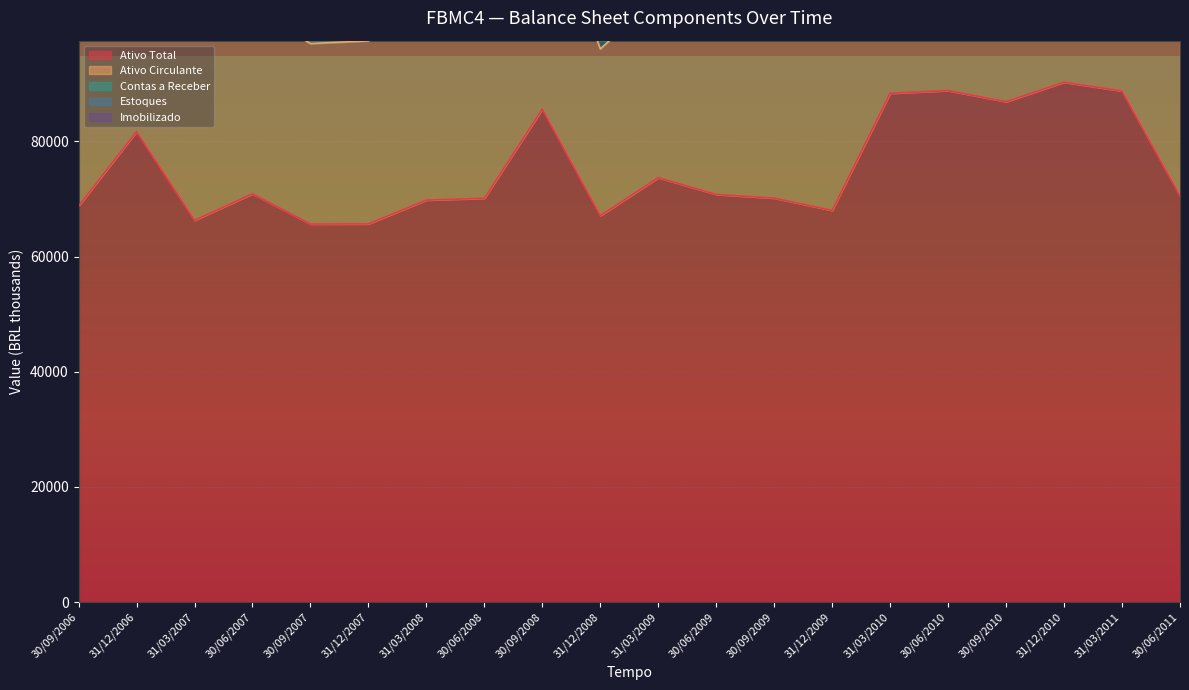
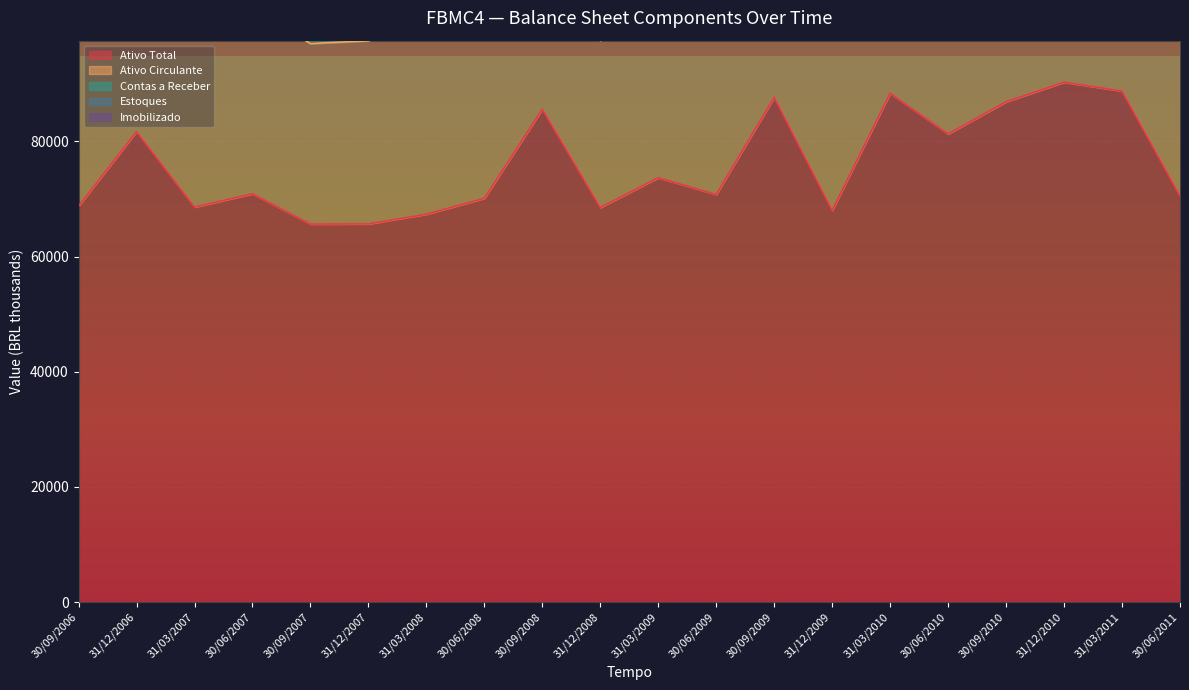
  {
    "Ativo Total": {
      "30/09/2006": 69000,
      "31/12/2006": 82000,
-     "31/03/2007": 66000,
+     "31/03/2007": 69000,
      "30/06/2007": 71000,
      "30/09/2007": 66000,
      "31/12/2007": 66000,
-     "31/03/2008": 70000,
+     "31/03/2008": 67000,
      "30/06/2008": 70000,
      "30/09/2008": 86000,
-     "31/12/2008": 67000,
+     "31/12/2008": 69000,
      "31/03/2009": 74000,
      "30/06/2009": 71000,
-     "30/09/2009": 70000,
+     "30/09/2009": 88000,
      "31/12/2009": 68000,
      "31/03/2010": 88000,
-     "30/06/2010": 89000,
+     "30/06/2010": 81000,
      "30/09/2010": 87000,
      "31/12/2010": 90000,
      "31/03/2011": 89000,
      "30/06/2011": 71000
    },
    "Ativo Circulante": {
      "30/09/2007": 31000,
      "31/12/2007": 32000,
      "31/12/2008": 29000
    }
  }
